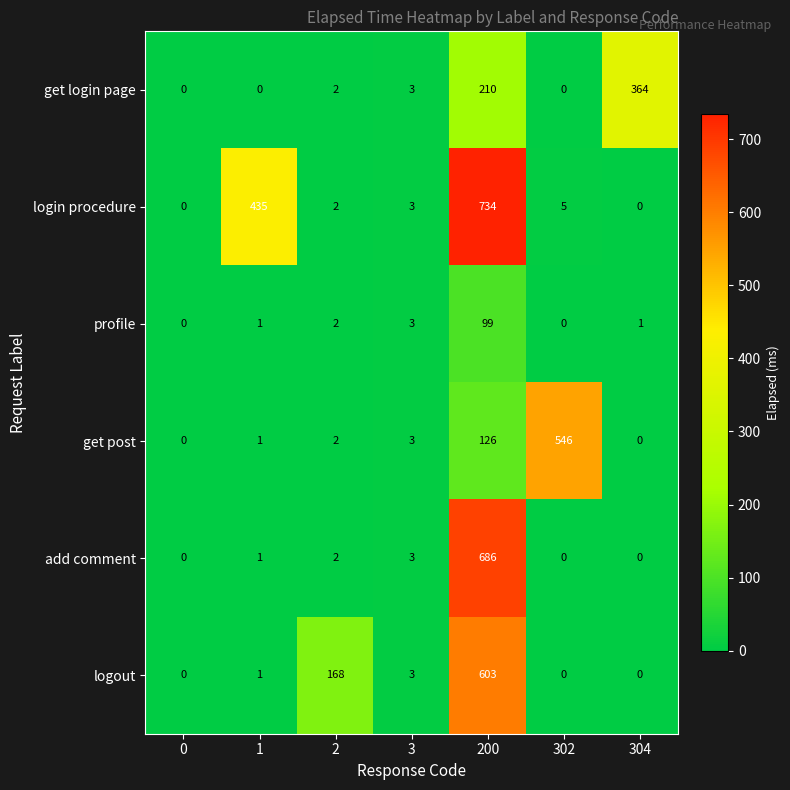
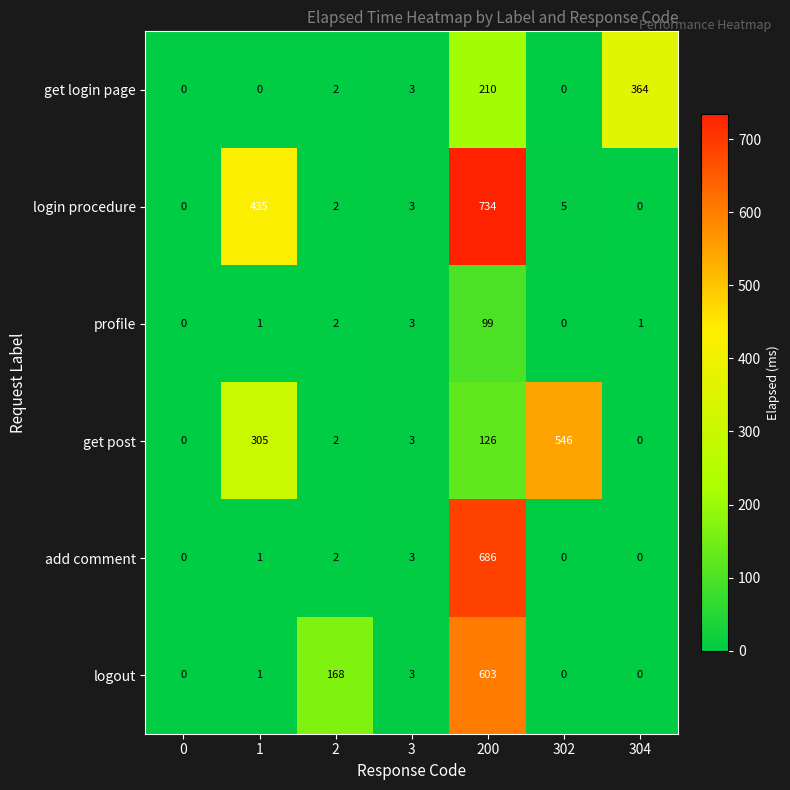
  {
    "get login page": {
      "0": 0,
      "1": 0,
      "2": 2,
      "3": 3,
      "200": 210,
      "302": 0,
      "304": 364
    },
    "login procedure": {
      "0": 0,
      "1": 435,
      "2": 2,
      "3": 3,
      "200": 734,
      "302": 5,
      "304": 0
    },
    "profile": {
      "0": 0,
      "1": 1,
      "2": 2,
      "3": 3,
      "200": 99,
      "302": 0,
      "304": 1
    },
    "get post": {
      "0": 0,
-     "1": 1,
+     "1": 305,
      "2": 2,
      "3": 3,
      "200": 126,
      "302": 546,
      "304": 0
    },
    "add comment": {
      "0": 0,
      "1": 1,
      "2": 2,
      "3": 3,
      "200": 686,
      "302": 0,
      "304": 0
    },
    "logout": {
      "0": 0,
      "1": 1,
      "2": 168,
      "3": 3,
      "200": 603,
      "302": 0,
      "304": 0
    }
  }
